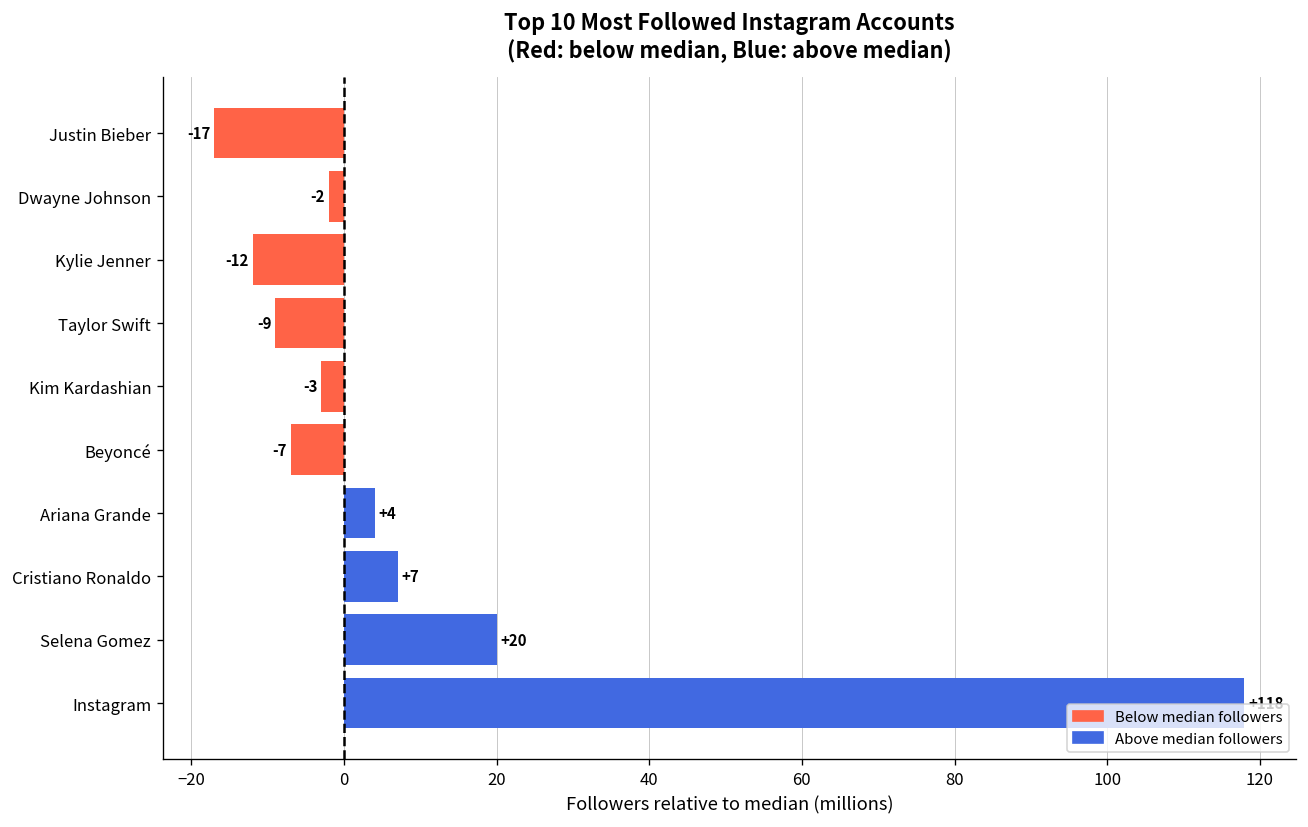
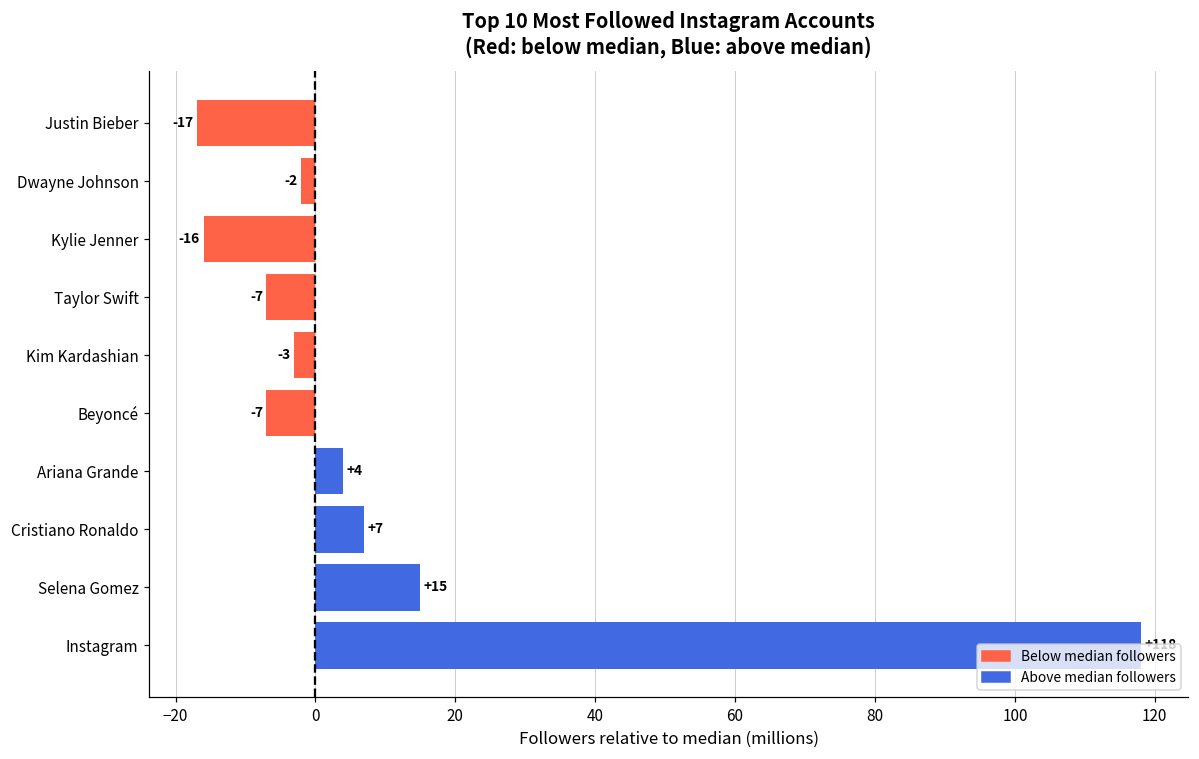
  {
    "Justin Bieber": "-17",
    "Dwayne Johnson": "-2",
-   "Kylie Jenner": "-12",
-   "Taylor Swift": "-9",
+   "Kylie Jenner": "-16",
+   "Taylor Swift": "-7",
    "Kim Kardashian": "-3",
    "Beyoncé": "-7",
    "Ariana Grande": "+4",
    "Cristiano Ronaldo": "+7",
-   "Selena Gomez": "+20"
+   "Selena Gomez": "+15"
  }
